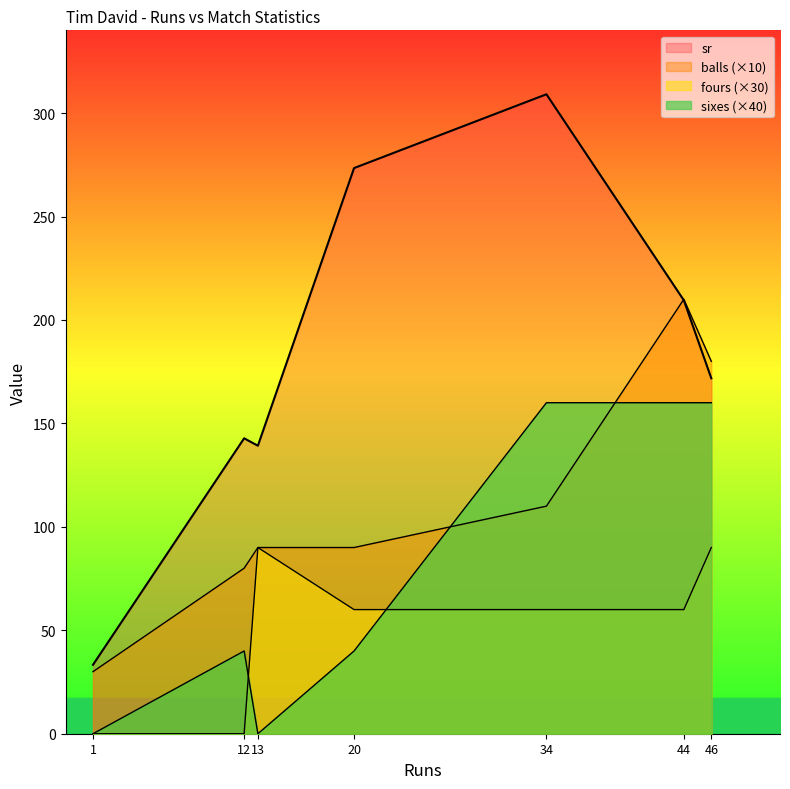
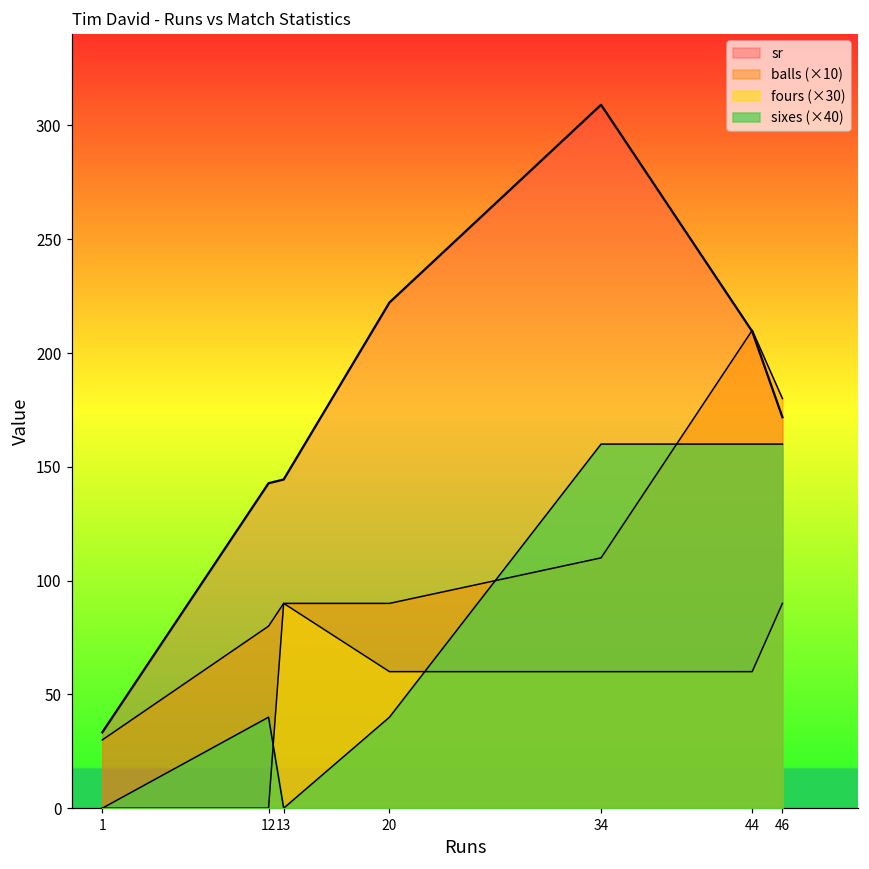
  {
    "sr": {
      "1": 33,
      "12": 143,
-     "13": 139,
-     "20": 273,
+     "13": 144,
+     "20": 222,
      "34": 309,
      "46": 172
    },
    "balls (×10)": {
      "1": 30,
      "12": 80,
      "20": 90,
      "34": 110,
      "46": 180
    },
    "fours (×30)": {
      "12": 0,
      "20": 60,
      "34": 60,
      "44": 60,
      "46": 90
    },
    "sixes (×40)": {
      "12": 40,
      "13": 0,
      "20": 40,
      "34": 160,
      "44": 160,
      "46": 160
    }
  }
